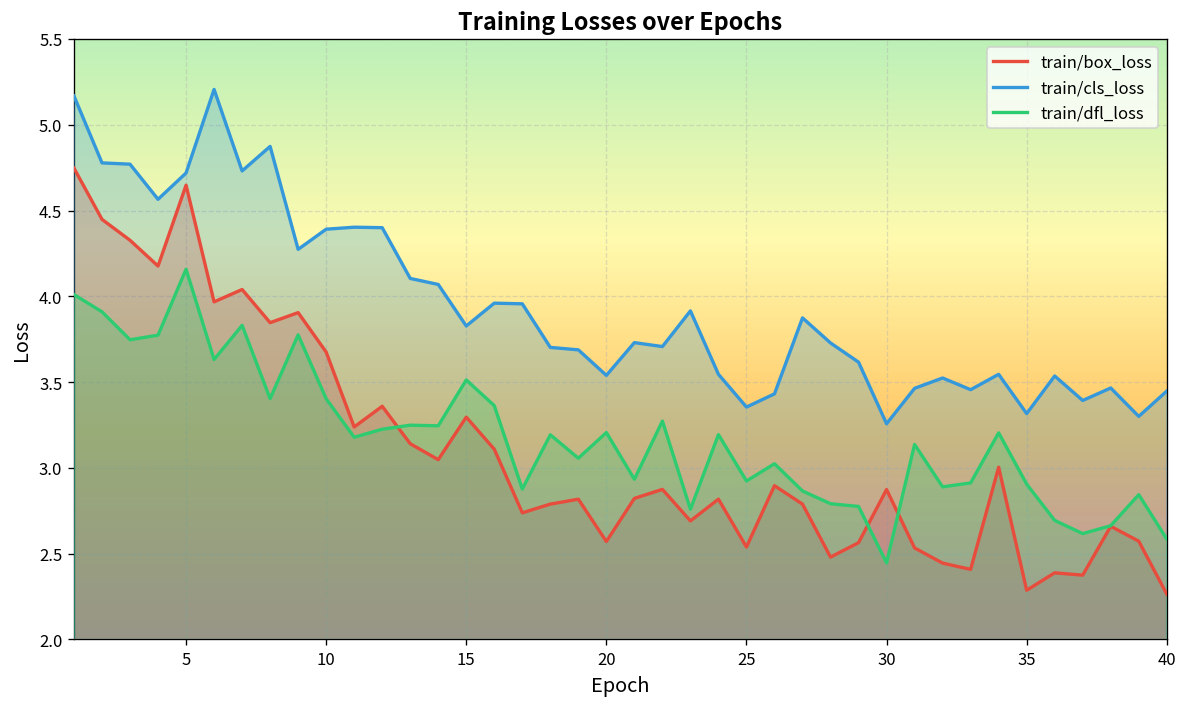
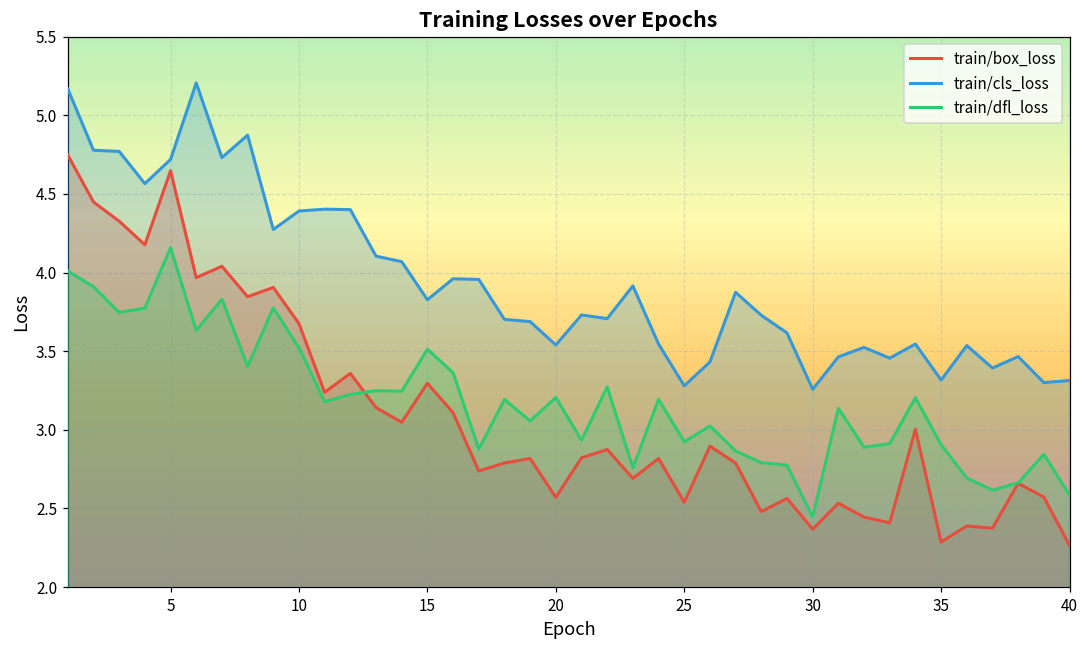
  {
    "train/box_loss": {
      "5": 4.65,
      "10": 3.68,
      "15": 3.30,
      "20": 2.57,
      "25": 2.54,
-     "30": 2.87,
+     "30": 2.37,
      "35": 2.29,
      "40": 2.26
    },
    "train/cls_loss": {
      "5": 4.72,
      "10": 4.39,
      "15": 3.83,
      "20": 3.54,
-     "25": 3.35,
+     "25": 3.28,
      "30": 3.26,
      "35": 3.32,
-     "40": 3.45
+     "40": 3.31
    },
    "train/dfl_loss": {
      "5": 4.16,
-     "10": 3.40,
+     "10": 3.52,
      "15": 3.51,
      "20": 3.21,
      "25": 2.92,
      "30": 2.45,
      "35": 2.91,
      "40": 2.59
    }
  }
